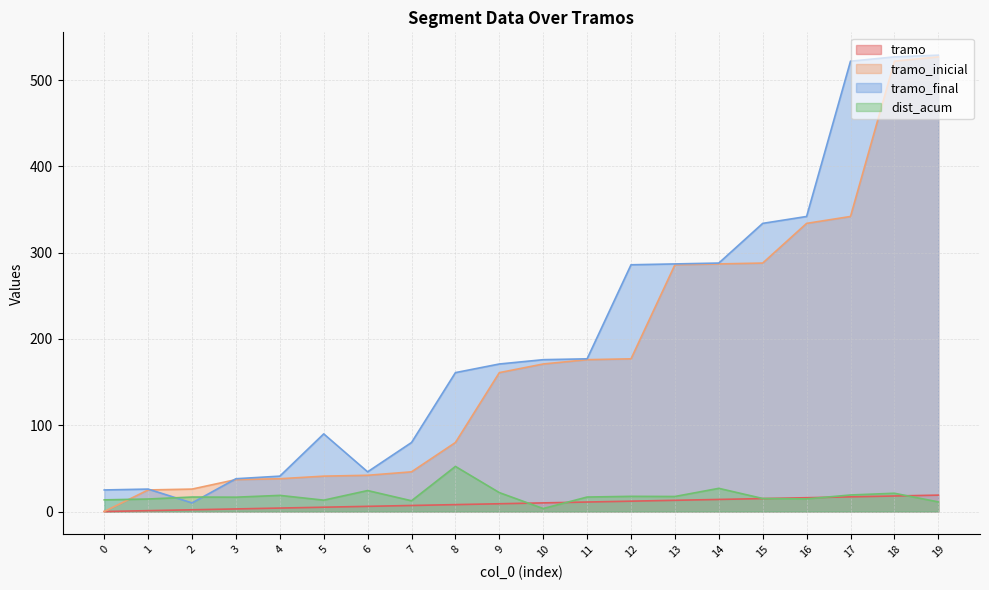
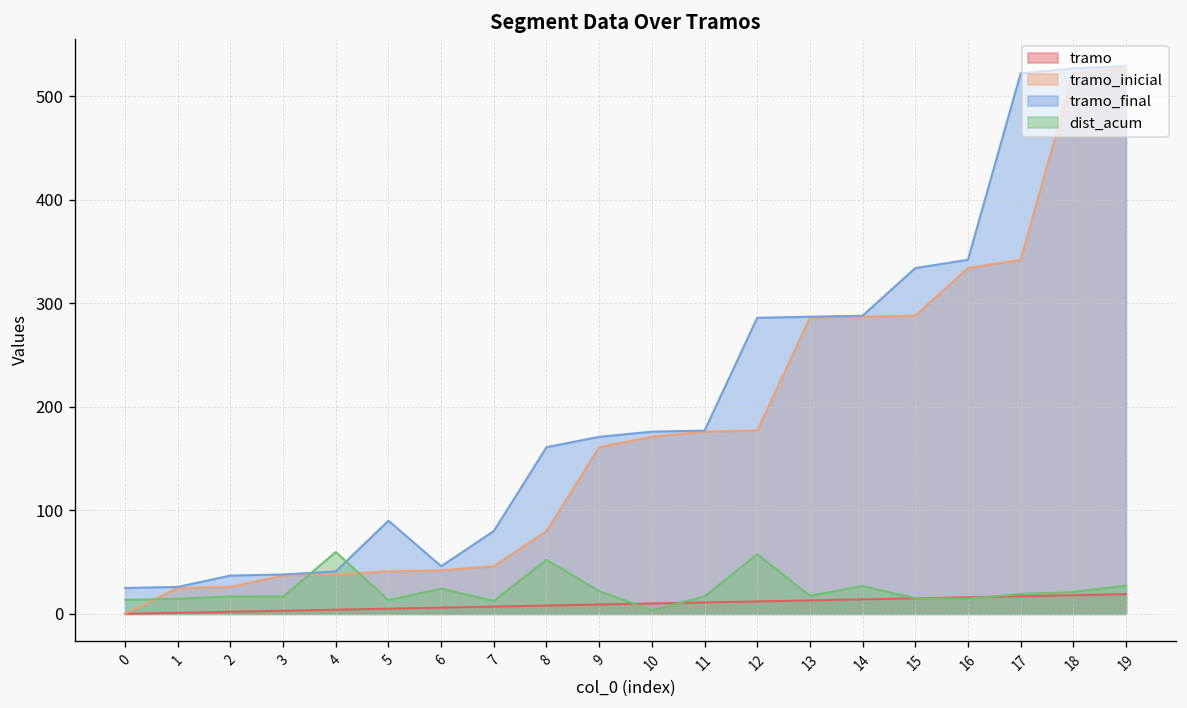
  {
    "tramo_final": {
      "0": 30,
-     "2": 10,
+     "2": 40,
      "4": 40,
      "5": 90,
      "6": 50,
      "7": 80,
      "8": 160,
      "9": 170,
      "10": 180,
      "12": 290,
      "15": 330,
      "16": 340,
      "17": 520
    },
    "dist_acum": {
      "0": 10,
      "1": 10,
      "2": 20,
      "3": 20,
-     "4": 20,
+     "4": 60,
      "5": 10,
      "6": 20,
      "7": 10,
      "8": 50,
      "9": 20,
      "10": 0,
      "11": 20,
-     "12": 20,
+     "12": 60,
      "13": 20,
      "14": 30,
      "18": 20,
-     "19": 10
+     "19": 30
    }
  }
